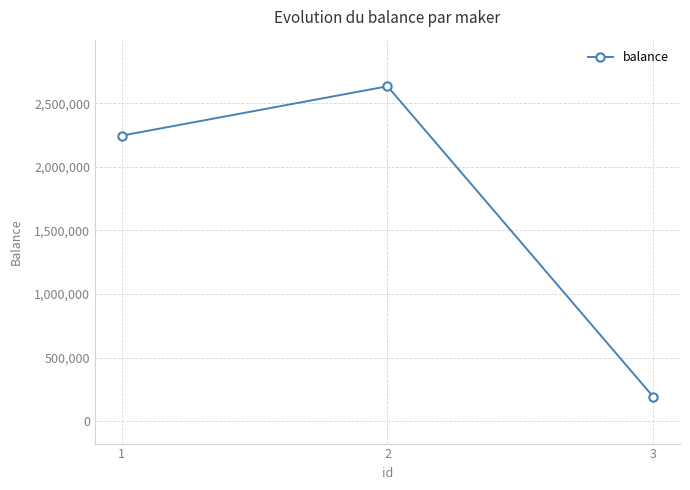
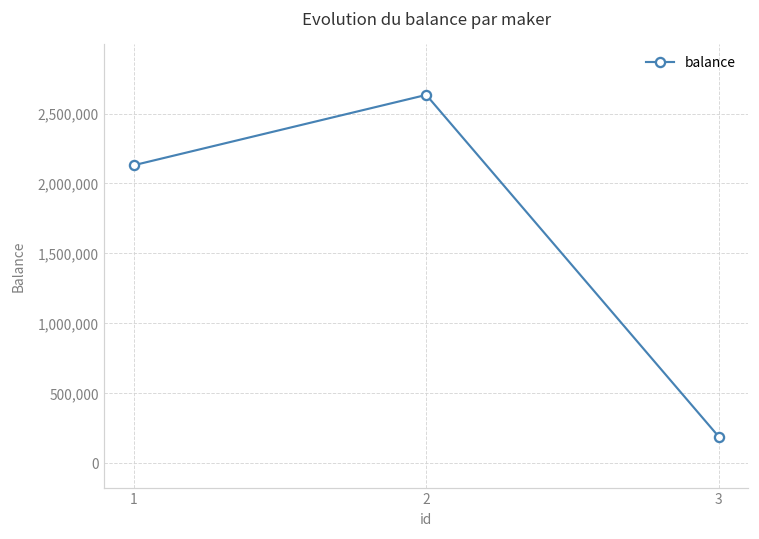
  {
-   "1": "2,250,000",
+   "1": "2,130,000",
    "2": "2,630,000",
    "3": "190,000"
  }
